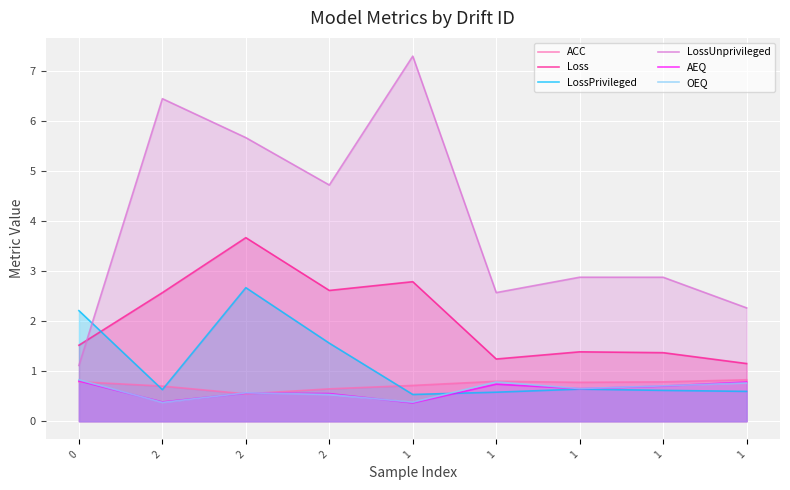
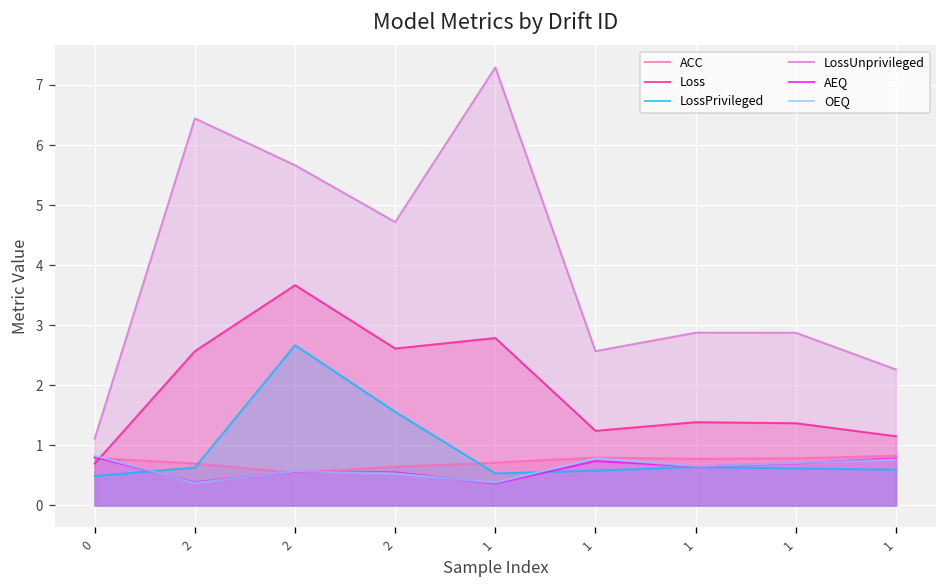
  {
    "Loss": {
-     "0": 1.5
+     "0": 0.7
    },
    "LossPrivileged": {
-     "0": 2.2
+     "0": 0.5
    }
  }
